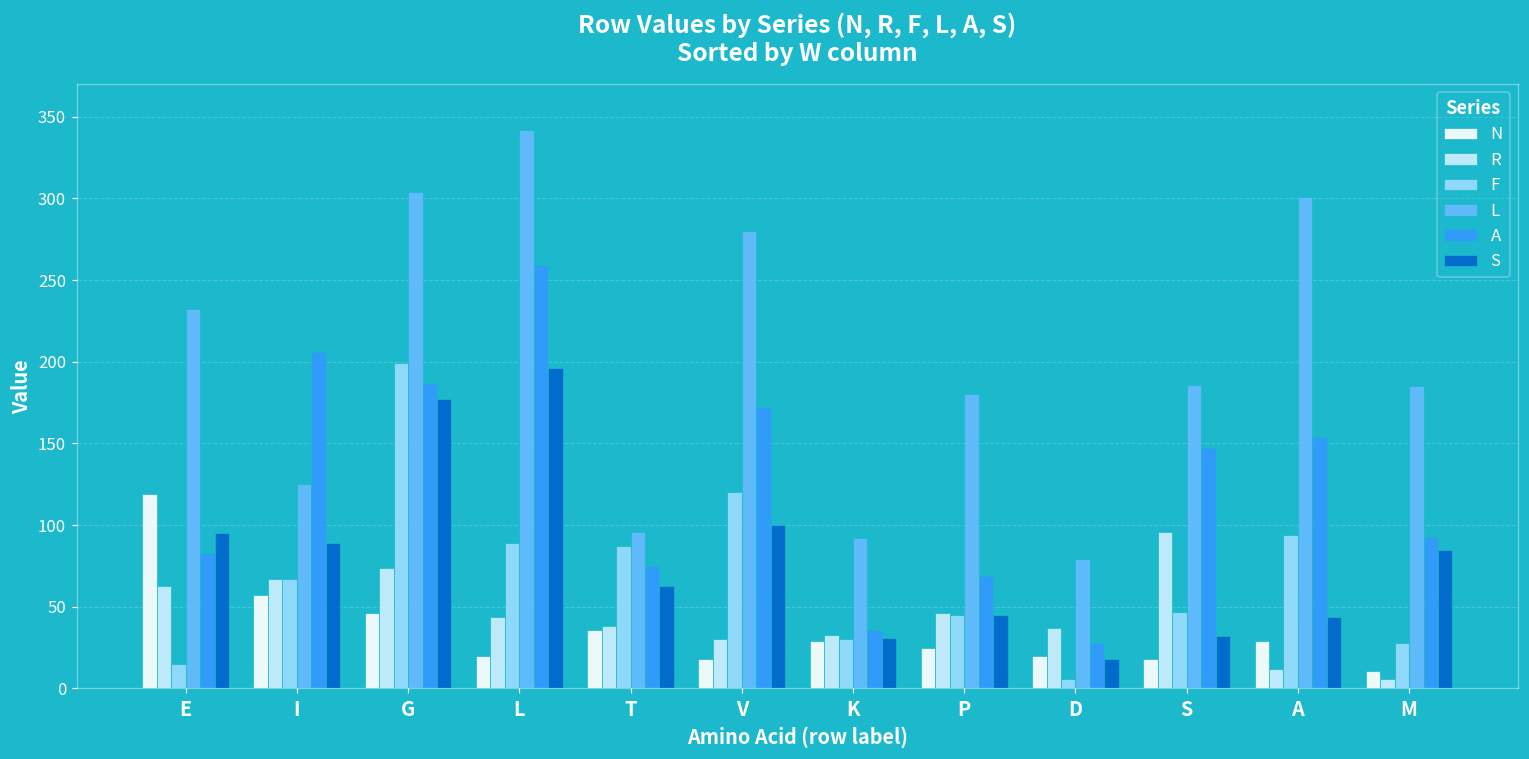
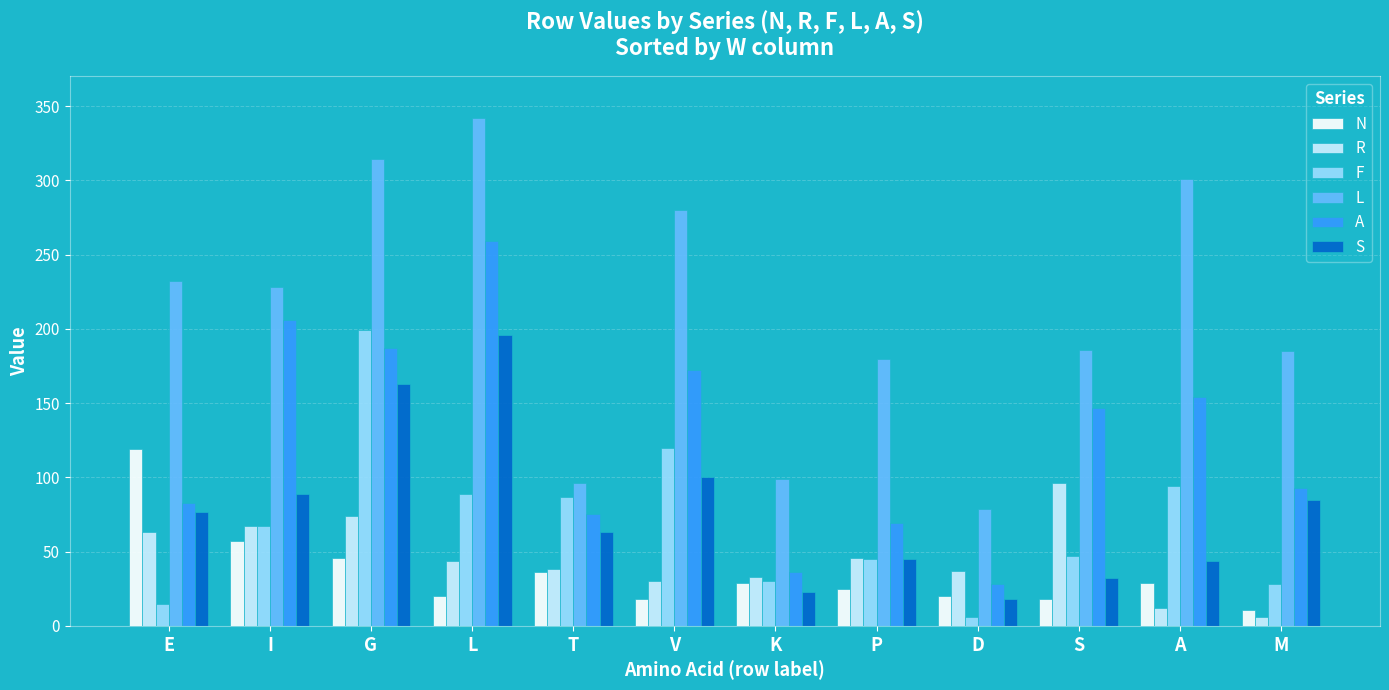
  {
    "L": {
      "E": 232,
-     "I": 125,
-     "G": 304,
+     "I": 228,
+     "G": 314,
      "L": 342,
      "T": 96,
      "V": 280,
-     "K": 92,
+     "K": 99,
      "P": 180,
      "D": 79,
      "S": 186,
      "A": 301,
      "M": 185
    },
    "A": {
      "E": 83,
      "I": 206,
      "G": 187,
      "L": 259,
      "T": 75,
      "V": 172,
      "K": 36,
      "P": 69,
      "D": 28,
      "S": 147,
      "A": 154,
      "M": 93
    },
    "S": {
-     "E": 95,
+     "E": 77,
      "I": 89,
-     "G": 177,
+     "G": 163,
      "L": 196,
      "T": 63,
      "V": 100,
-     "K": 31,
+     "K": 23,
      "P": 45,
      "D": 18,
      "S": 32,
      "A": 44,
      "M": 85
    }
  }
